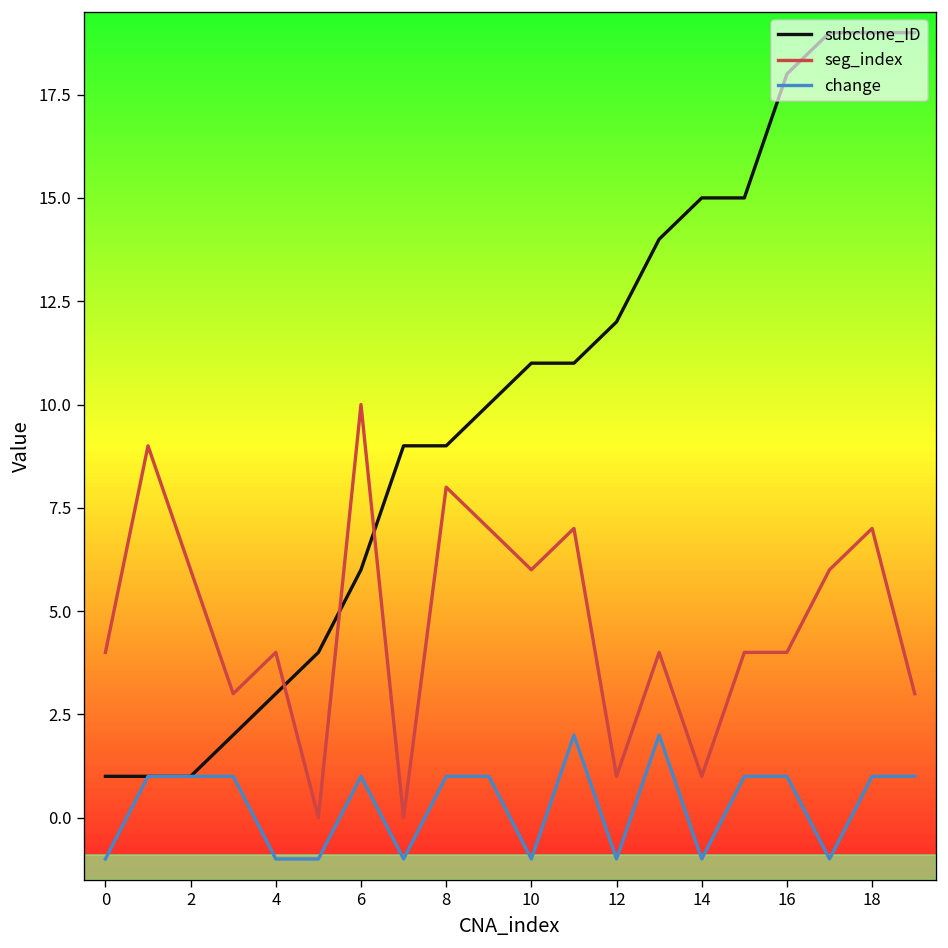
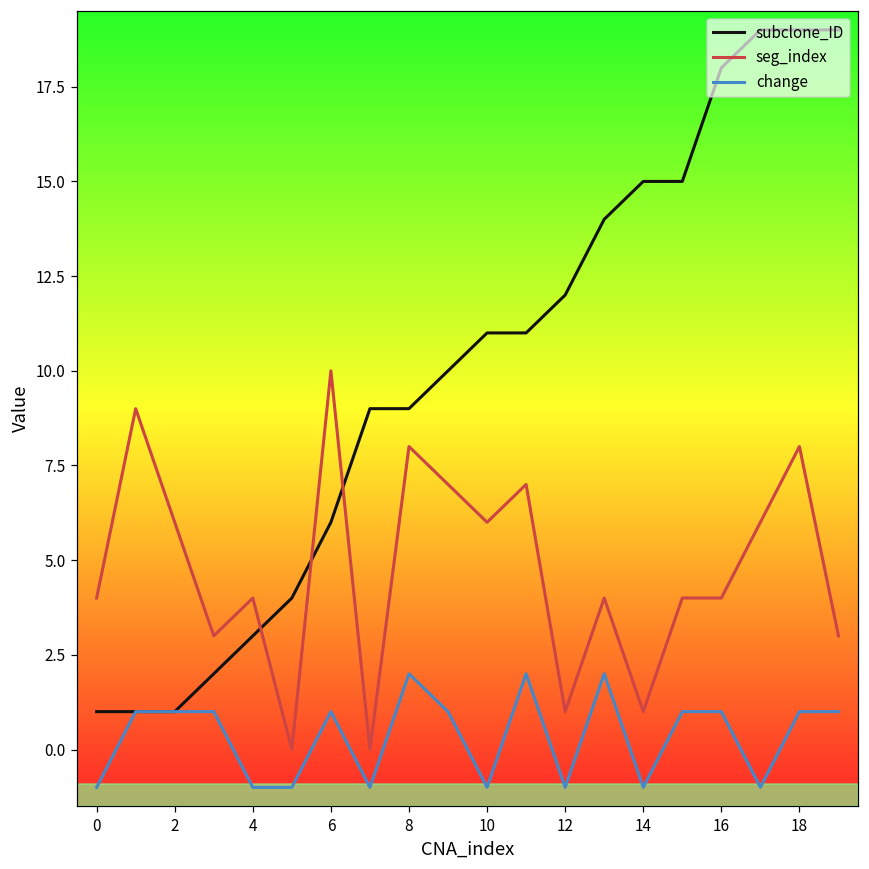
  {
    "subclone_ID": {
      "0": 1,
      "4": 3,
      "6": 6,
      "8": 9,
      "10": 11,
      "12": 12,
      "14": 15
    },
    "seg_index": {
      "0": 4,
      "2": 6,
      "4": 4,
      "6": 10,
      "8": 8,
      "10": 6,
      "12": 1,
      "14": 1,
      "16": 4,
-     "18": 7
+     "18": 8
    },
    "change": {
      "6": 1,
-     "8": 1,
+     "8": 2,
      "16": 1,
      "18": 1
    }
  }
